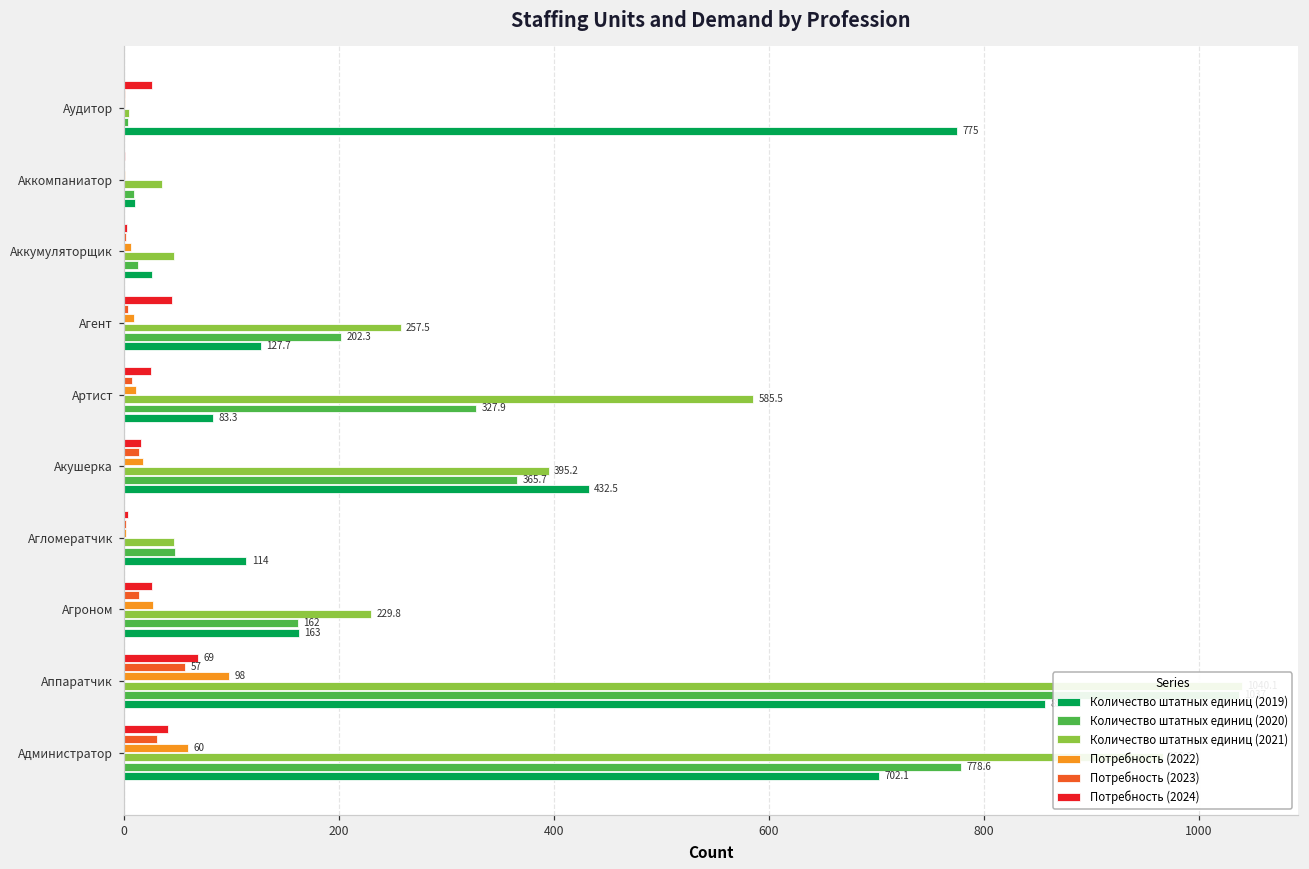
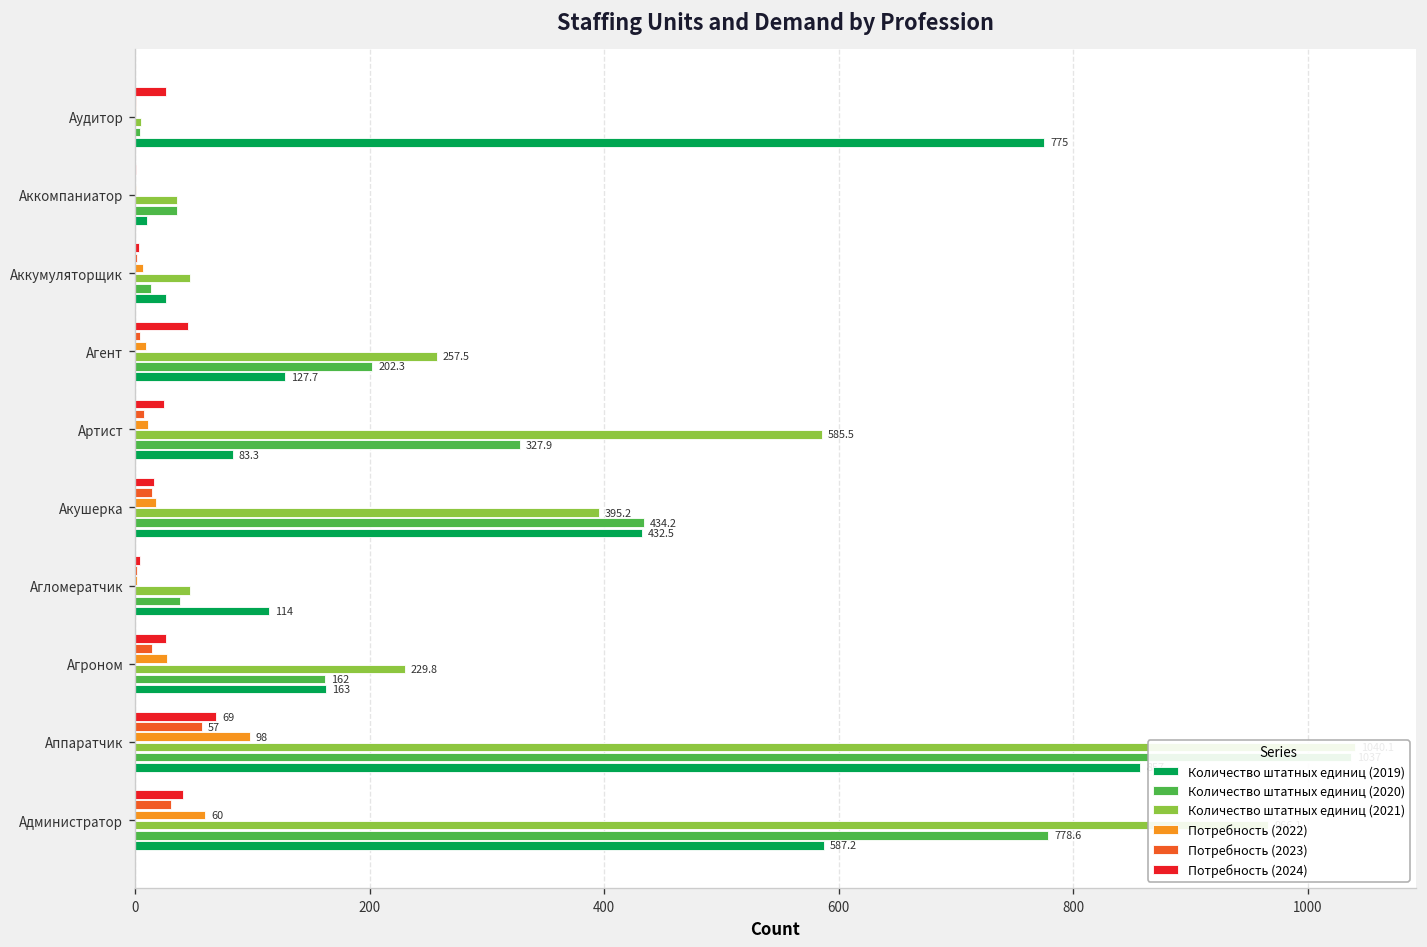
  {
    "Количество штатных единиц (2019)": {
      "Аудитор": 775,
      "Агент": 127.7,
      "Артист": 83.3,
      "Акушерка": 432.5,
      "Агломератчик": 114,
      "Агроном": 163,
-     "Администратор": 702.1
+     "Администратор": 587.2
    },
    "Количество штатных единиц (2020)": {
-     "Аккомпаниатор": 10,
+     "Аккомпаниатор": 40,
      "Агент": 202.3,
      "Артист": 327.9,
-     "Акушерка": 365.7,
-     "Агломератчик": 50,
+     "Акушерка": 434.2,
+     "Агломератчик": 40,
      "Агроном": 162,
      "Администратор": 778.6
    },
    "Количество штатных единиц (2021)": {
      "Агент": 257.5,
      "Артист": 585.5,
      "Акушерка": 395.2,
      "Агроном": 229.8
    },
    "Потребность (2024)": {
      "Аппаратчик": 69
    }
  }
